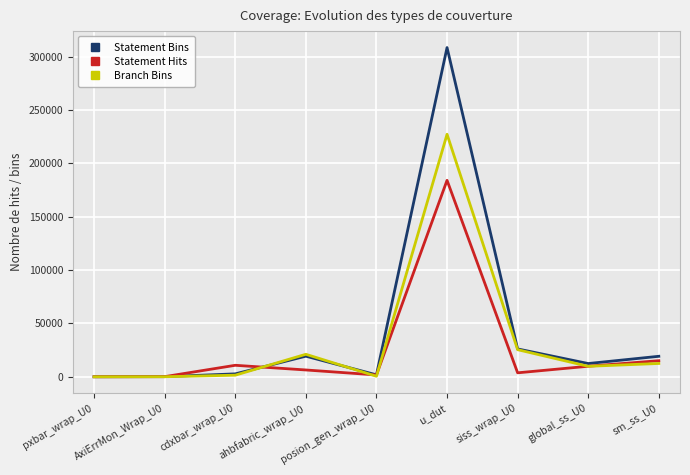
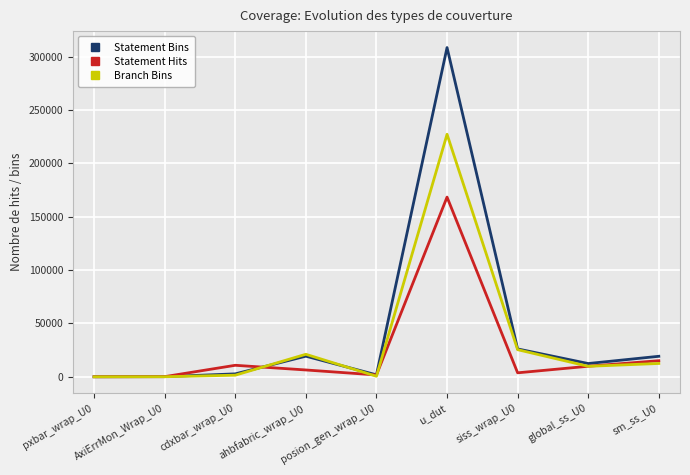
  {
    "Statement Bins": {
      "u_dut": 308000,
      "global_ss_U0": 12000,
      "sm_ss_U0": 19000
    },
    "Statement Hits": {
      "cdxbar_wrap_U0": 11000,
      "ahbfabric_wrap_U0": 6000,
-     "u_dut": 184000,
+     "u_dut": 168000,
      "siss_wrap_U0": 4000,
      "sm_ss_U0": 15000
    },
    "Branch Bins": {
      "u_dut": 227000,
      "sm_ss_U0": 12000
    }
  }
